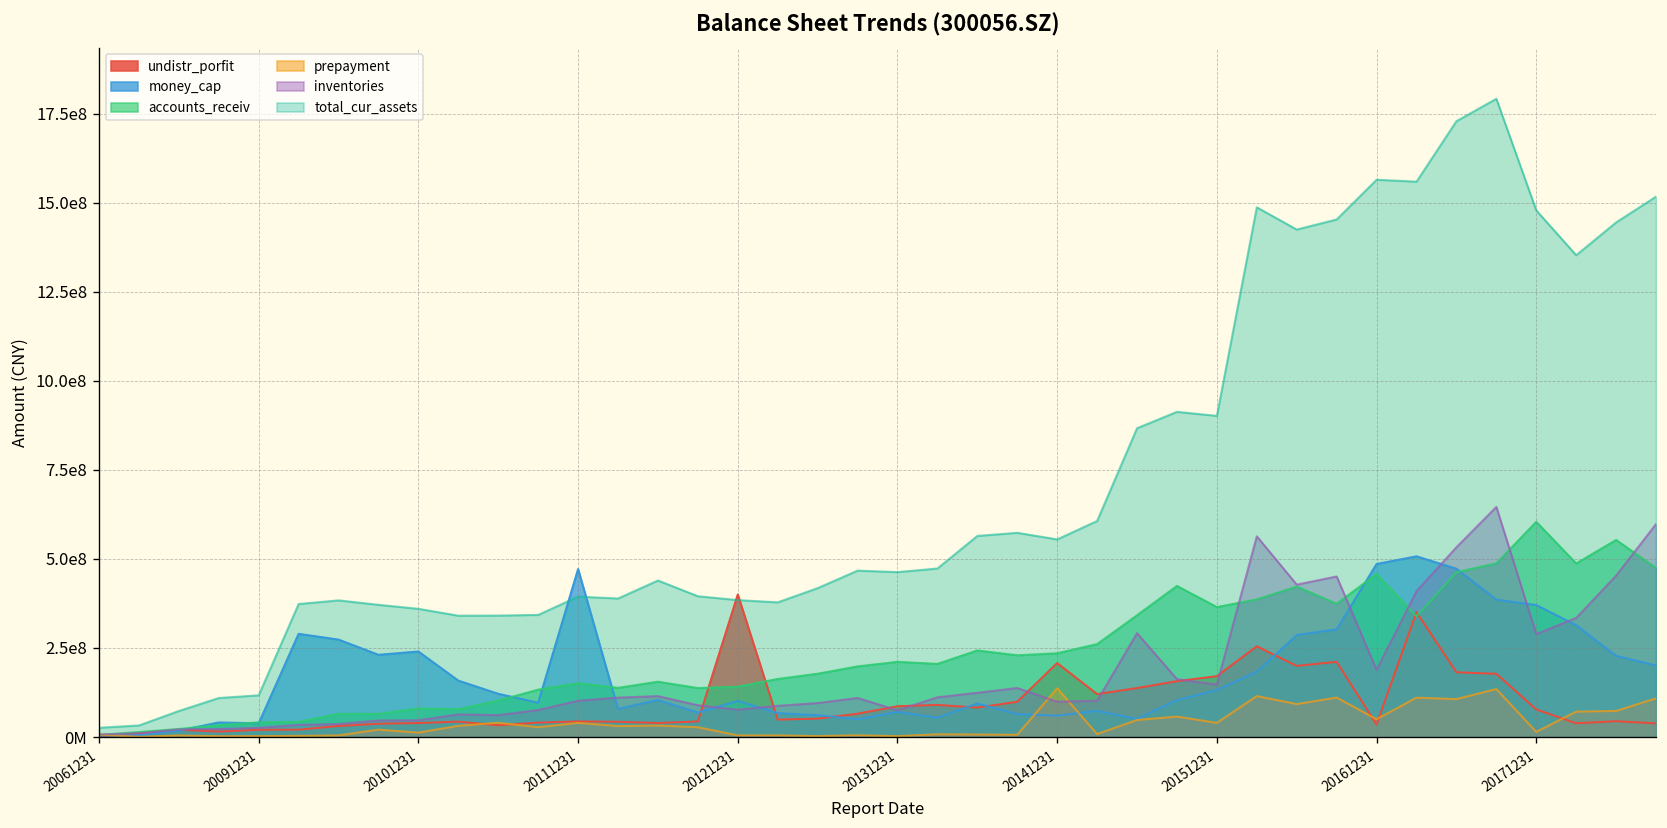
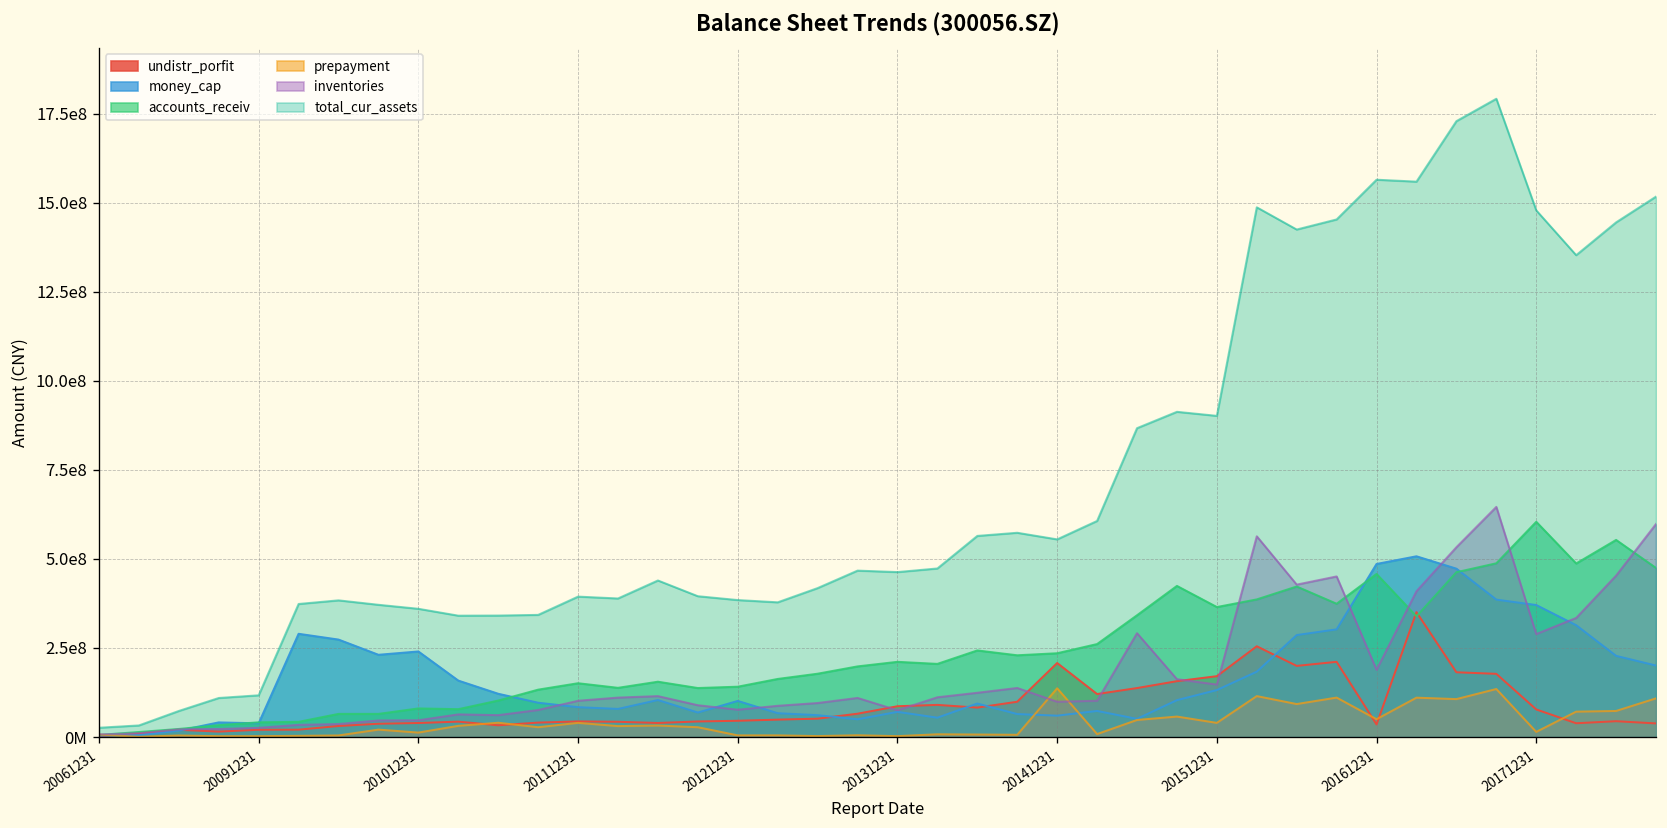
  {
    "undistr_porfit": {
-     "20121231": 400000000,
+     "20121231": 50000000,
      "20131231": 90000000,
      "20141231": 210000000,
      "20151231": 170000000,
      "20161231": 40000000,
      "20171231": 80000000
    },
    "money_cap": {
      "20101231": 240000000,
-     "20111231": 470000000,
+     "20111231": 80000000,
      "20121231": 100000000,
      "20141231": 60000000,
      "20151231": 130000000,
      "20161231": 490000000,
      "20171231": 370000000
    },
    "prepayment": {
      "20091231": 0,
      "20101231": 10000000,
      "20121231": 0,
      "20131231": 0,
      "20141231": 140000000,
      "20151231": 40000000,
      "20161231": 50000000,
      "20171231": 10000000
    },
    "inventories": {
      "20111231": 100000000,
      "20121231": 80000000,
      "20141231": 100000000,
      "20151231": 150000000,
      "20161231": 190000000,
      "20171231": 290000000
    }
  }
